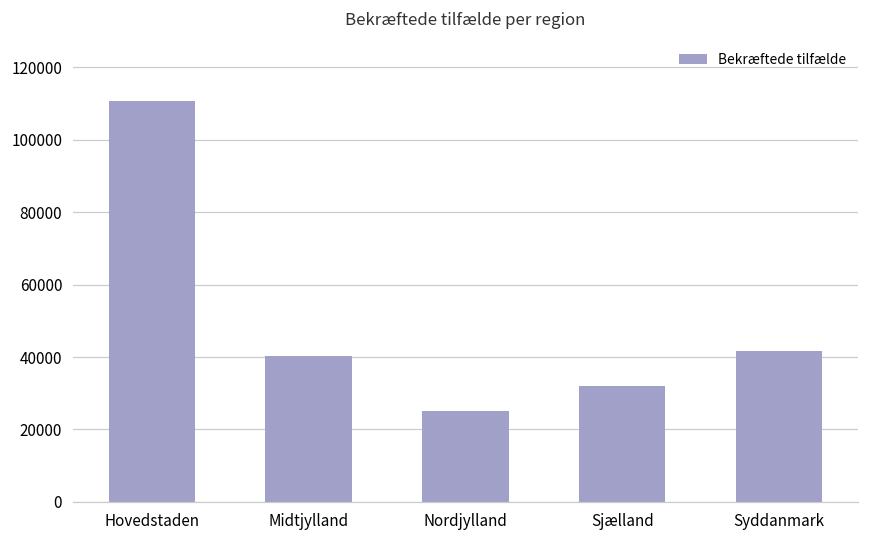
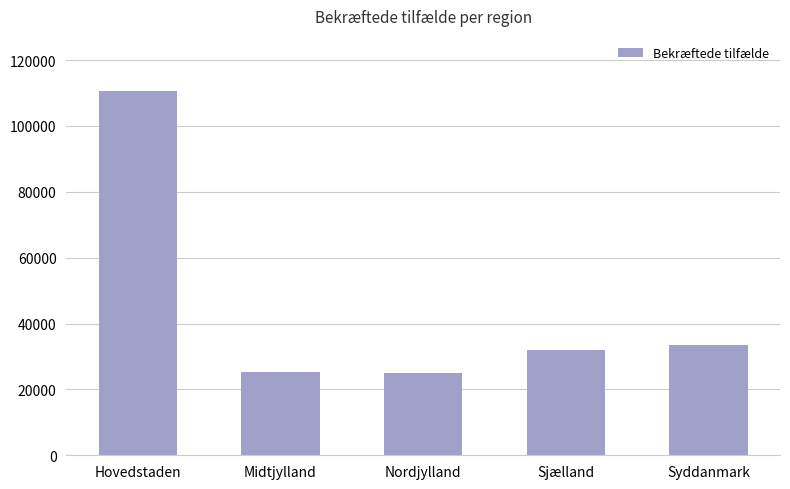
  {
    "Hovedstaden": 111000,
-   "Midtjylland": 40000,
+   "Midtjylland": 25000,
    "Nordjylland": 25000,
    "Sjælland": 32000,
-   "Syddanmark": 42000
+   "Syddanmark": 34000
  }
